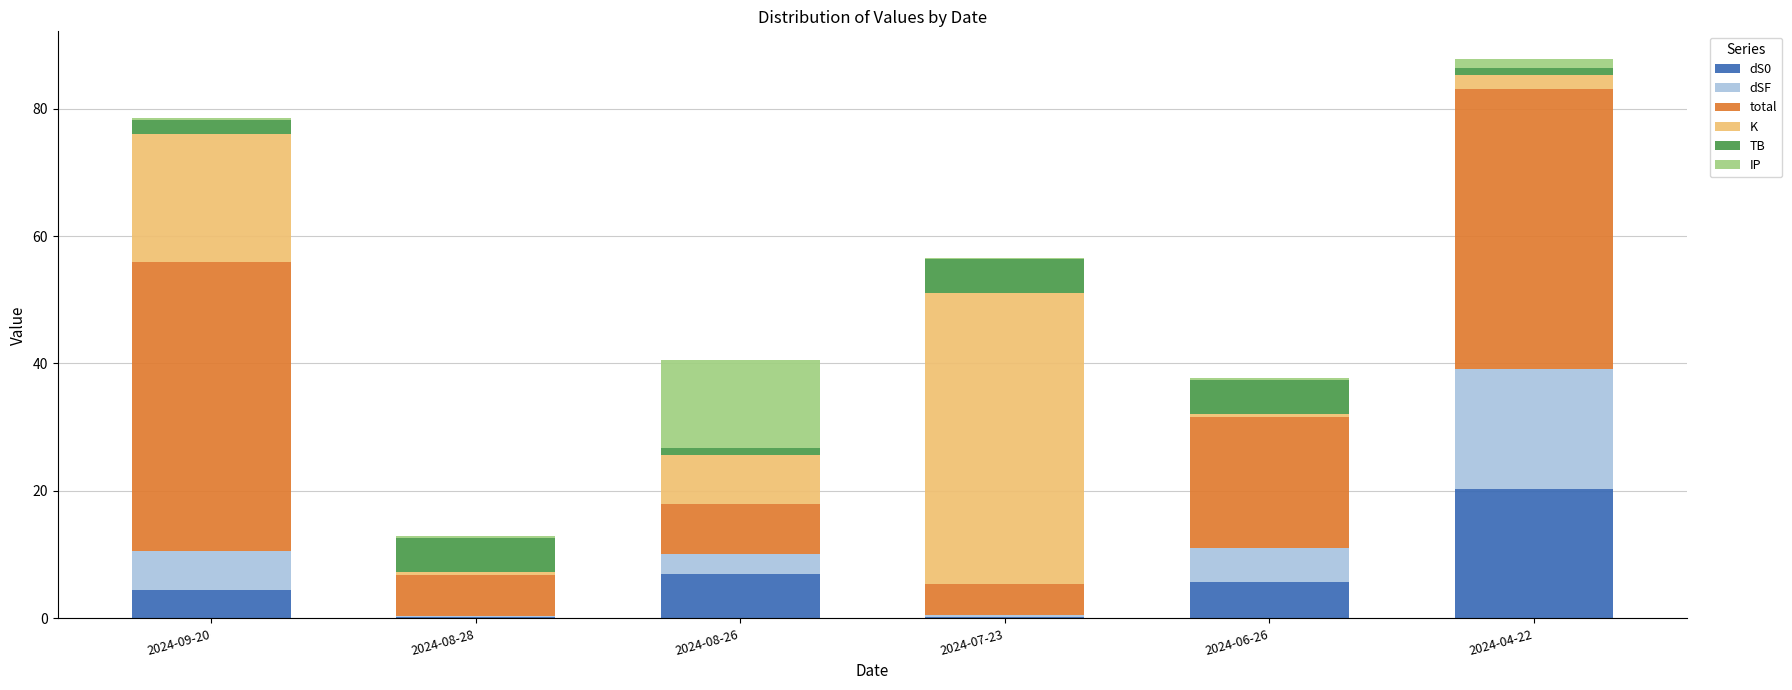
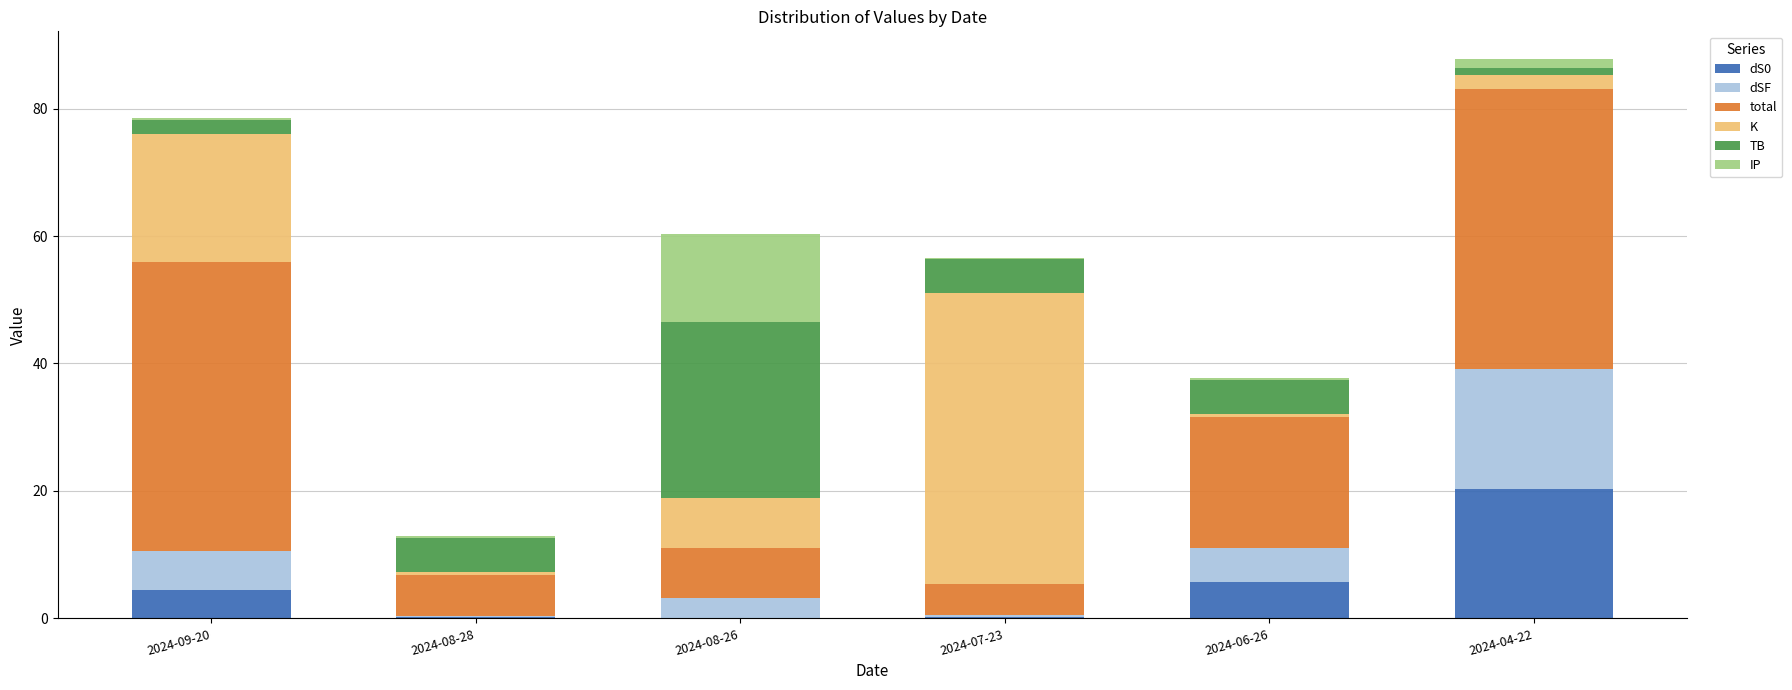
  {
    "dS0": {
      "2024-09-20": 5,
-     "2024-08-26": 7,
+     "2024-08-26": 0,
      "2024-06-26": 6,
      "2024-04-22": 20
    },
    "dSF": {
      "2024-09-20": 6,
      "2024-08-26": 3,
      "2024-06-26": 5,
      "2024-04-22": 19
    },
    "total": {
      "2024-09-20": 45,
      "2024-08-28": 6,
      "2024-08-26": 8,
      "2024-07-23": 5,
      "2024-06-26": 21,
      "2024-04-22": 44
    },
    "K": {
      "2024-09-20": 20,
      "2024-08-28": 1,
      "2024-08-26": 8,
      "2024-07-23": 46,
      "2024-06-26": 1,
      "2024-04-22": 2
    },
    "TB": {
      "2024-09-20": 2,
      "2024-08-28": 5,
-     "2024-08-26": 1,
+     "2024-08-26": 28,
      "2024-07-23": 5,
      "2024-06-26": 5,
      "2024-04-22": 1
    },
    "IP": {
      "2024-08-26": 14,
      "2024-04-22": 1
    }
  }
